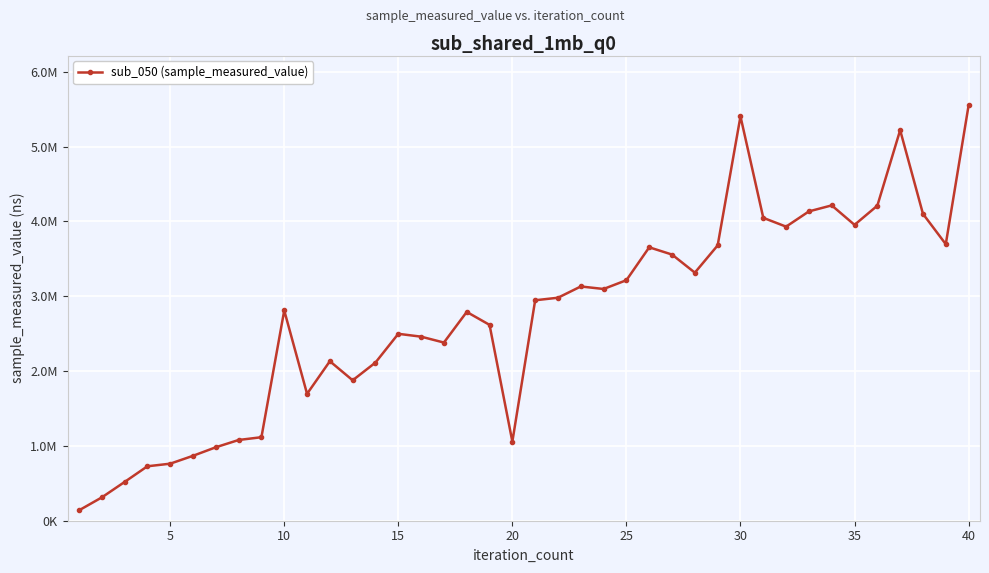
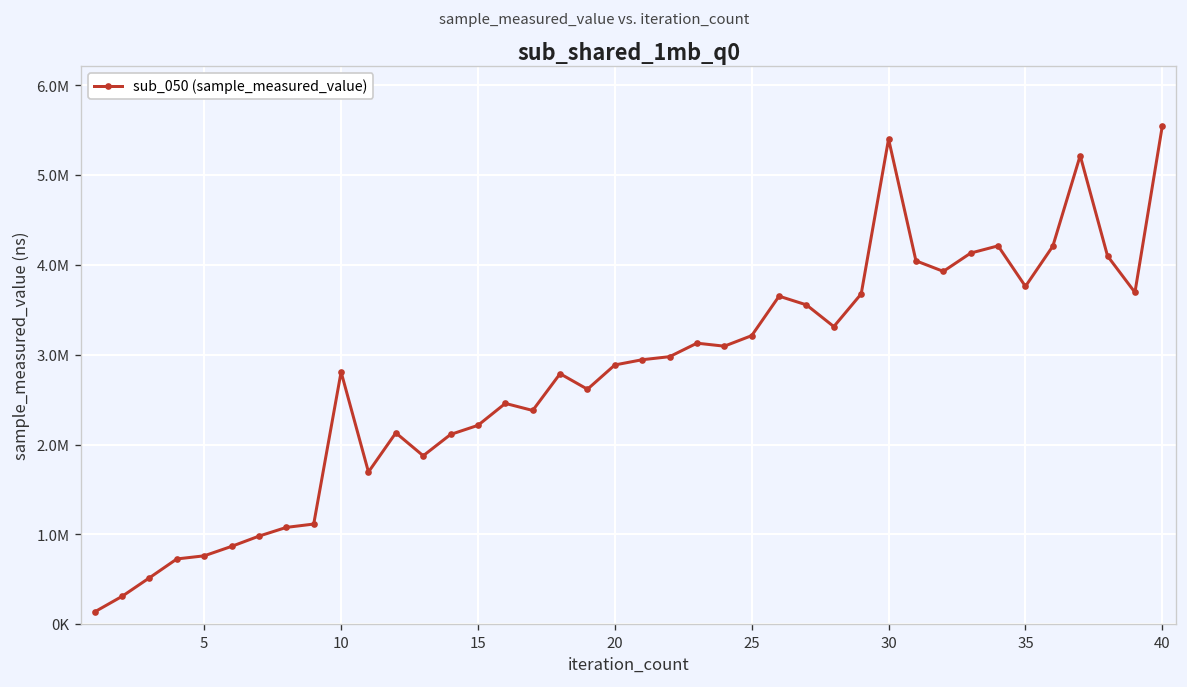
  {
    "5": 800000,
    "10": 2800000,
-   "15": 2500000,
-   "20": 1100000,
+   "15": 2200000,
+   "20": 2900000,
    "25": 3200000,
    "30": 5400000,
-   "35": 4000000,
+   "35": 3800000,
    "40": 5500000
  }
